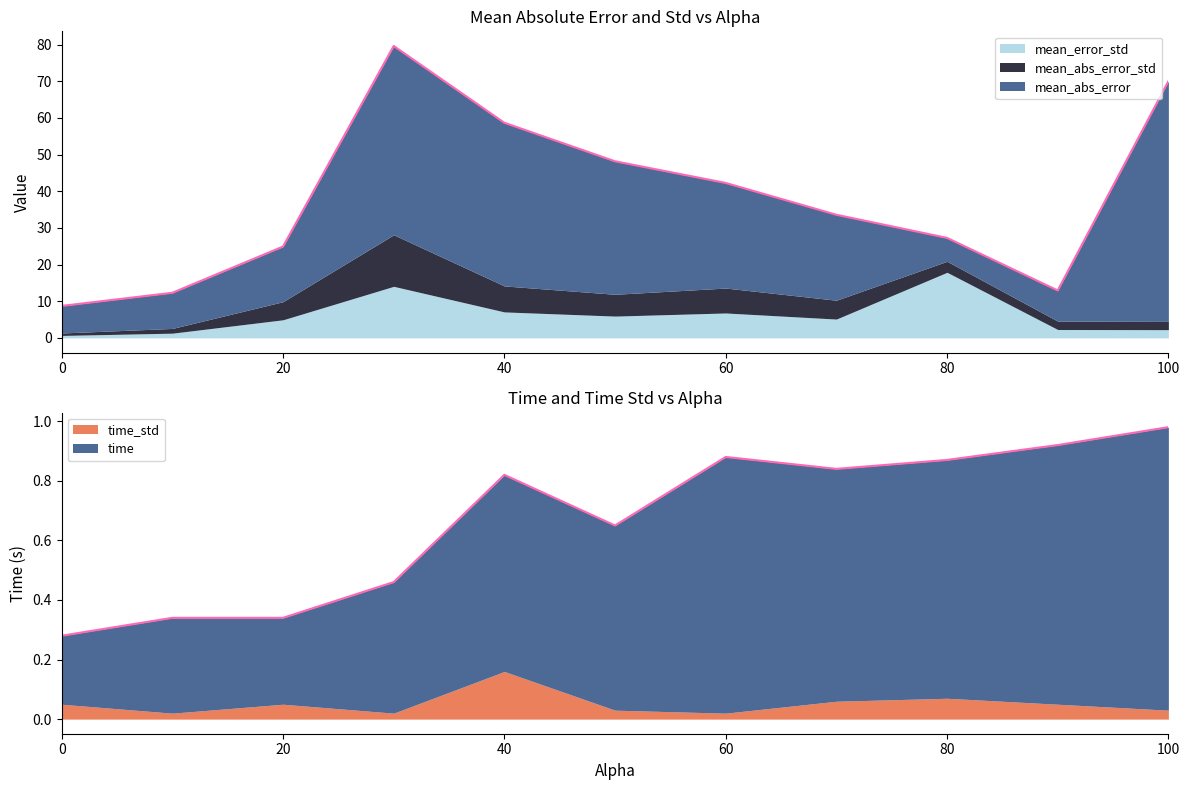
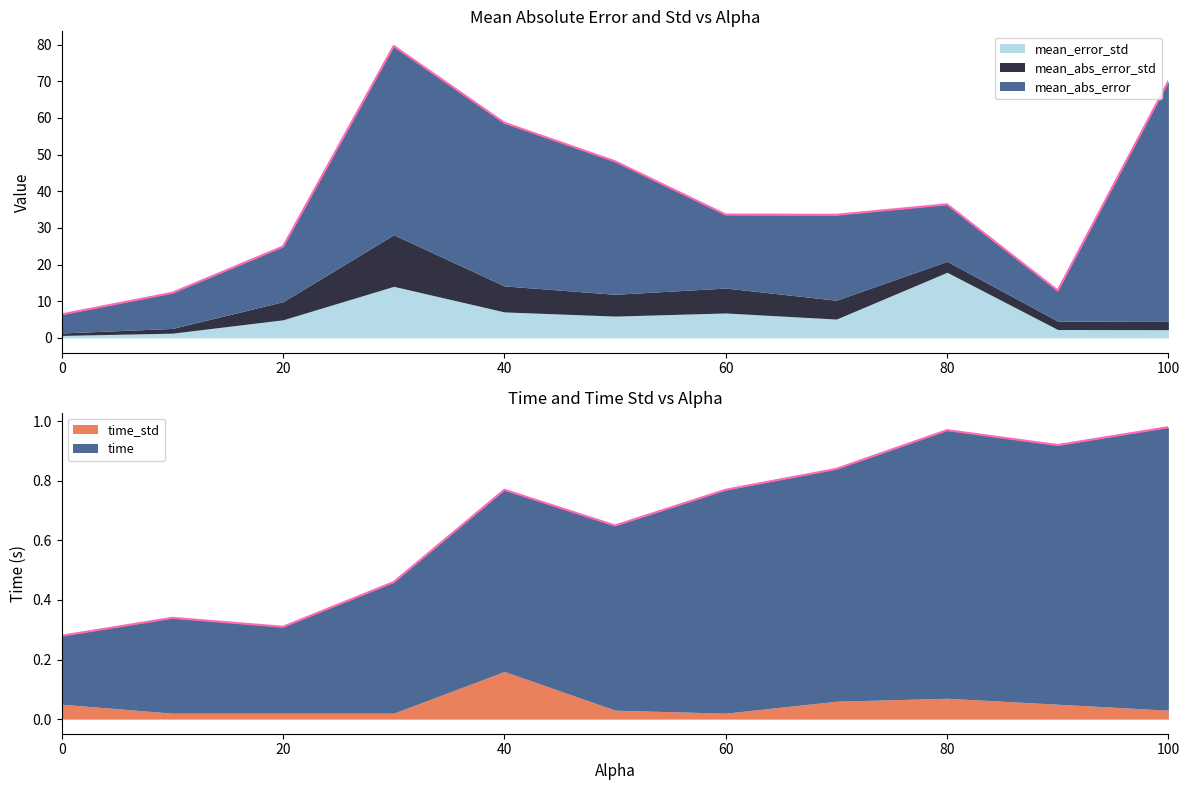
  {
    "Mean Absolute Error and Std vs Alpha": {
      "mean_error_std": {
        "20": 5,
        "40": 7,
        "60": 7,
        "80": 18,
        "100": 2
      },
      "mean_abs_error_std": {
        "20": 5,
        "40": 7,
        "60": 7,
        "80": 3,
        "100": 2
      },
      "mean_abs_error": {
-       "0": 7,
+       "0": 5,
        "20": 15,
        "40": 45,
-       "60": 29,
-       "80": 6,
+       "60": 20,
+       "80": 16,
        "100": 66
      }
    },
    "Time and Time Std vs Alpha": {
      "time_std": {
        "0": 0.05,
-       "20": 0.05,
+       "20": 0.02,
        "40": 0.16,
        "60": 0.02,
        "80": 0.07,
        "100": 0.03
      },
      "time": {
        "0": 0.23,
        "20": 0.29,
-       "40": 0.66,
-       "60": 0.86,
-       "80": 0.8,
+       "40": 0.61,
+       "60": 0.75,
+       "80": 0.9,
        "100": 0.95
      }
    }
  }
